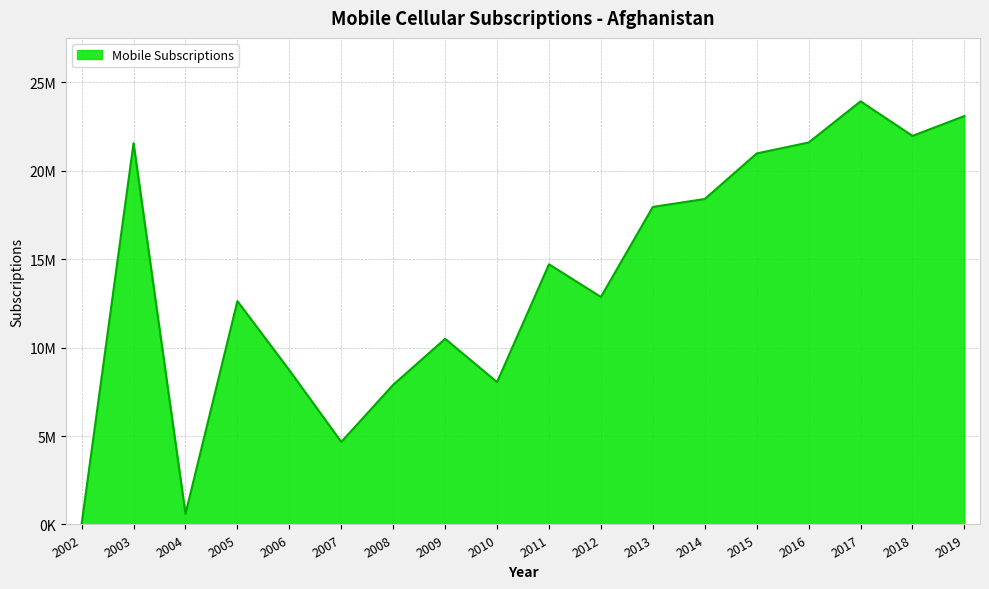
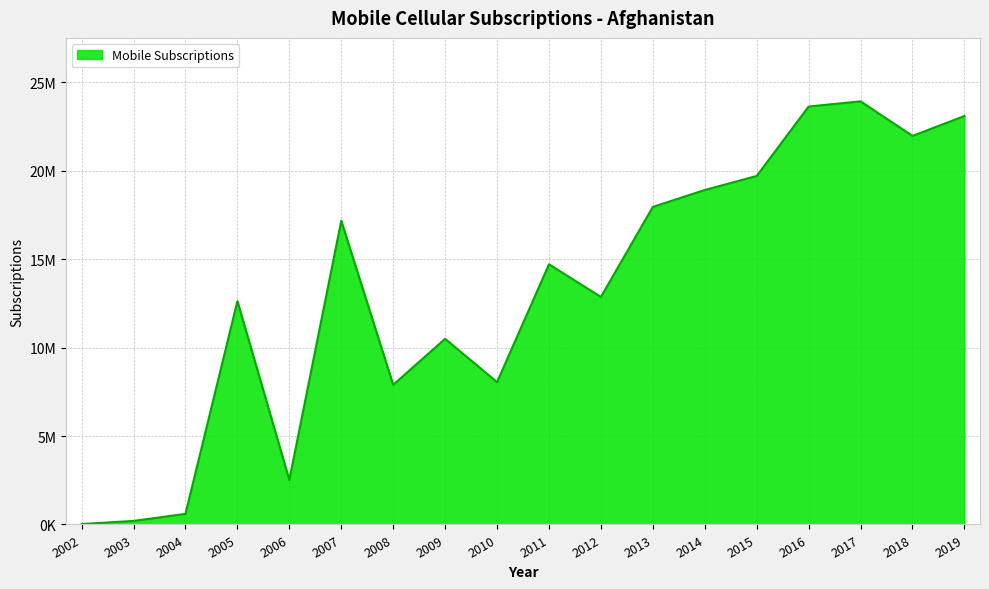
  {
    "2002": 0,
-   "2003": 21600000,
+   "2003": 200000,
    "2004": 600000,
    "2005": 12600000,
-   "2006": 8700000,
-   "2007": 4700000,
+   "2006": 2500000,
+   "2007": 17200000,
    "2008": 7900000,
    "2009": 10500000,
    "2010": 8100000,
    "2011": 14700000,
    "2012": 12900000,
    "2013": 18000000,
-   "2014": 18400000,
-   "2015": 21000000,
-   "2016": 21600000,
+   "2014": 18900000,
+   "2015": 19700000,
+   "2016": 23600000,
    "2017": 23900000,
    "2018": 22000000,
    "2019": 23100000
  }
